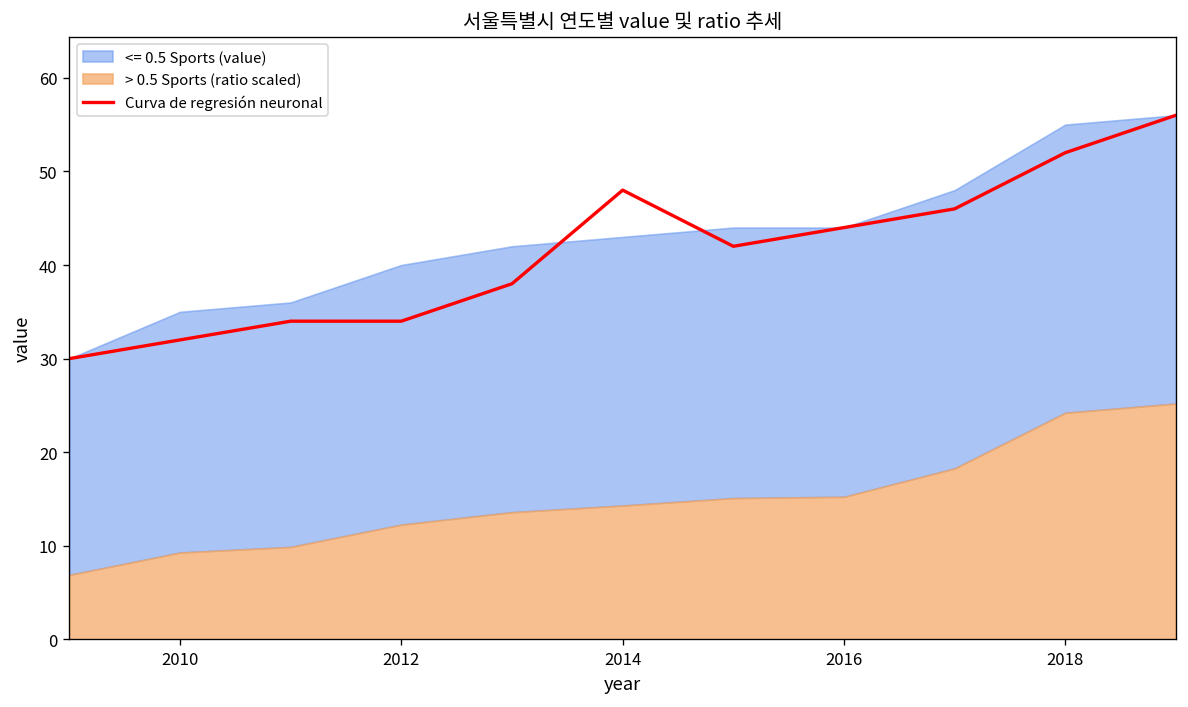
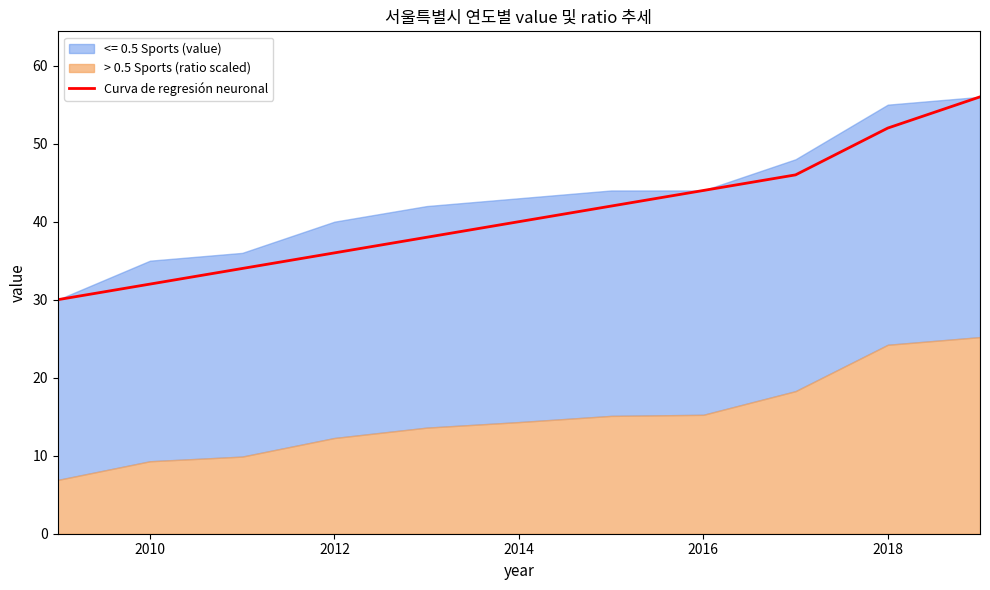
  {
    "Curva de regresión neuronal": {
      "2010": 32,
-     "2012": 34,
-     "2014": 48,
+     "2012": 36,
+     "2014": 40,
      "2018": 52
    },
    "> 0.5 Sports (ratio scaled)": {
      "2010": 9,
      "2012": 12,
      "2014": 14,
      "2016": 15,
      "2018": 24
    }
  }
